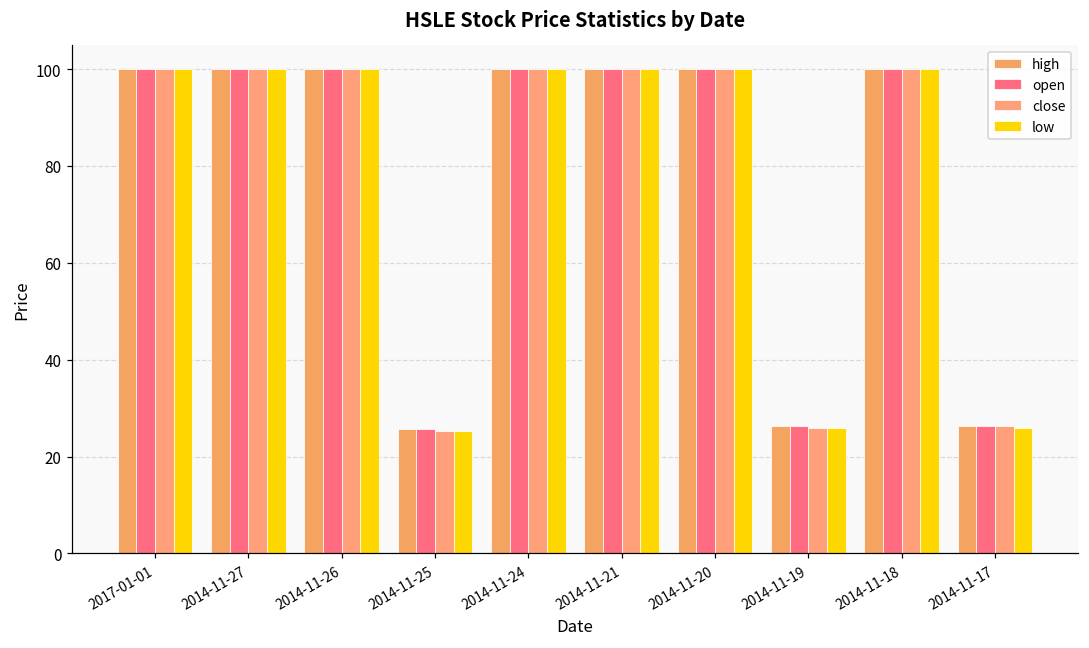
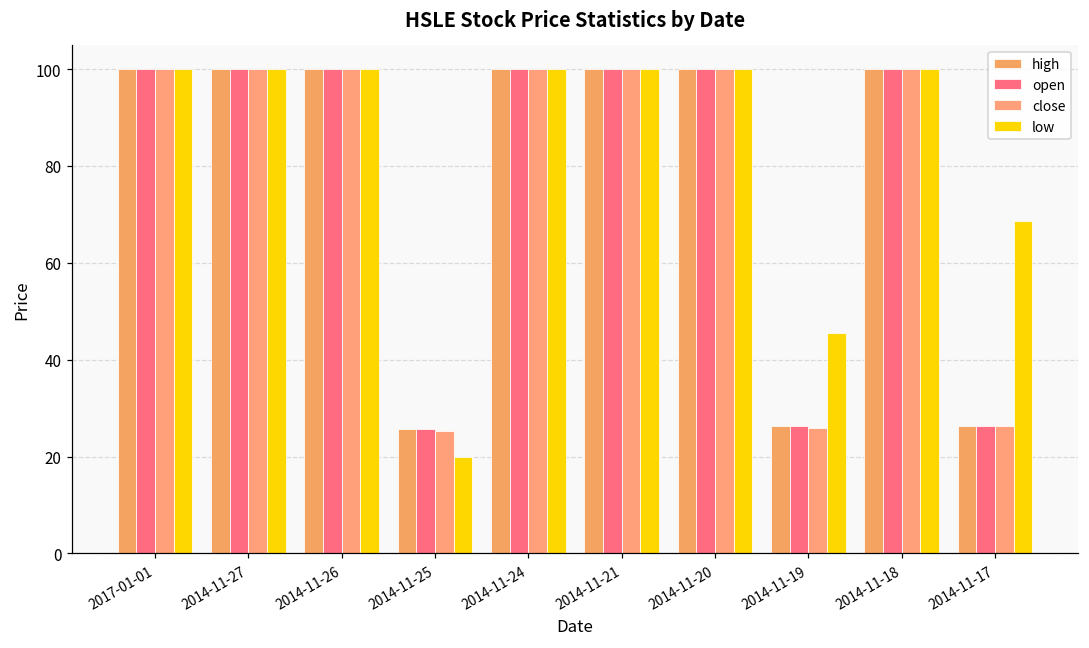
  {
    "low": {
      "2017-01-01": 100,
      "2014-11-27": 100,
      "2014-11-26": 100,
-     "2014-11-25": 25,
+     "2014-11-25": 20,
      "2014-11-24": 100,
      "2014-11-21": 100,
      "2014-11-20": 100,
-     "2014-11-19": 26,
+     "2014-11-19": 46,
      "2014-11-18": 100,
-     "2014-11-17": 26
+     "2014-11-17": 69
    }
  }
